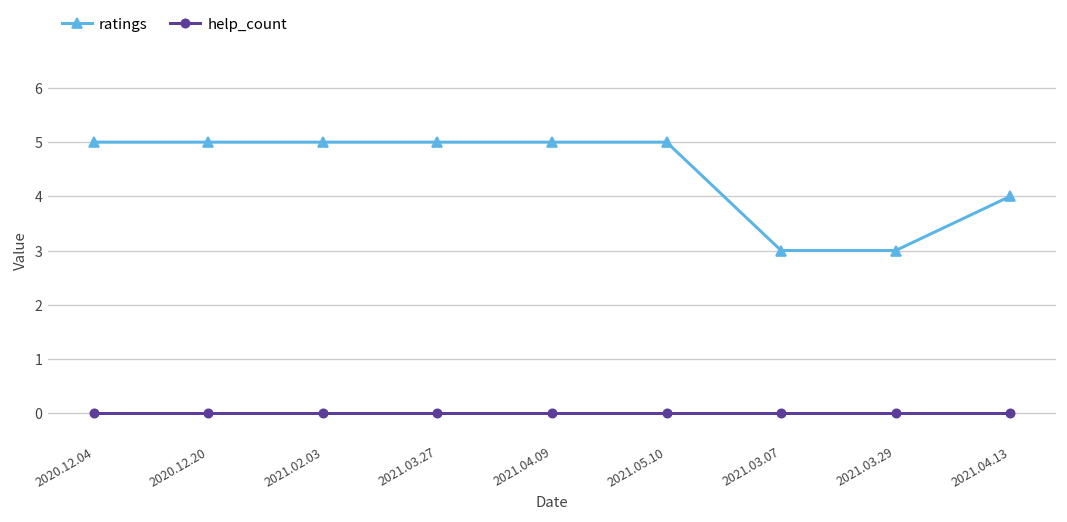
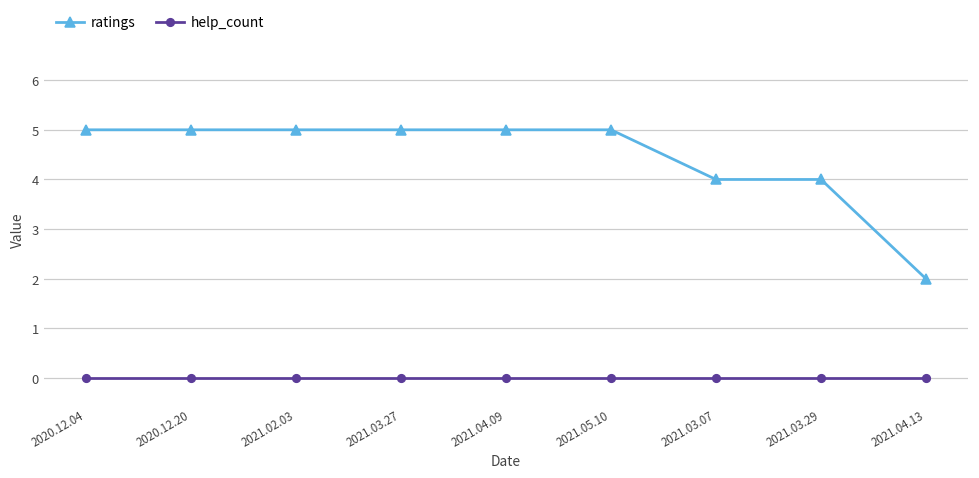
  {
    "ratings": {
      "2020.12.04": 5,
      "2020.12.20": 5,
      "2021.02.03": 5,
      "2021.03.27": 5,
      "2021.04.09": 5,
      "2021.05.10": 5,
-     "2021.03.07": 3,
-     "2021.03.29": 3,
-     "2021.04.13": 4
+     "2021.03.07": 4,
+     "2021.03.29": 4,
+     "2021.04.13": 2
    },
    "help_count": {
      "2020.12.04": 0,
      "2020.12.20": 0,
      "2021.02.03": 0,
      "2021.03.27": 0,
      "2021.04.09": 0,
      "2021.05.10": 0,
      "2021.03.07": 0,
      "2021.03.29": 0,
      "2021.04.13": 0
    }
  }
